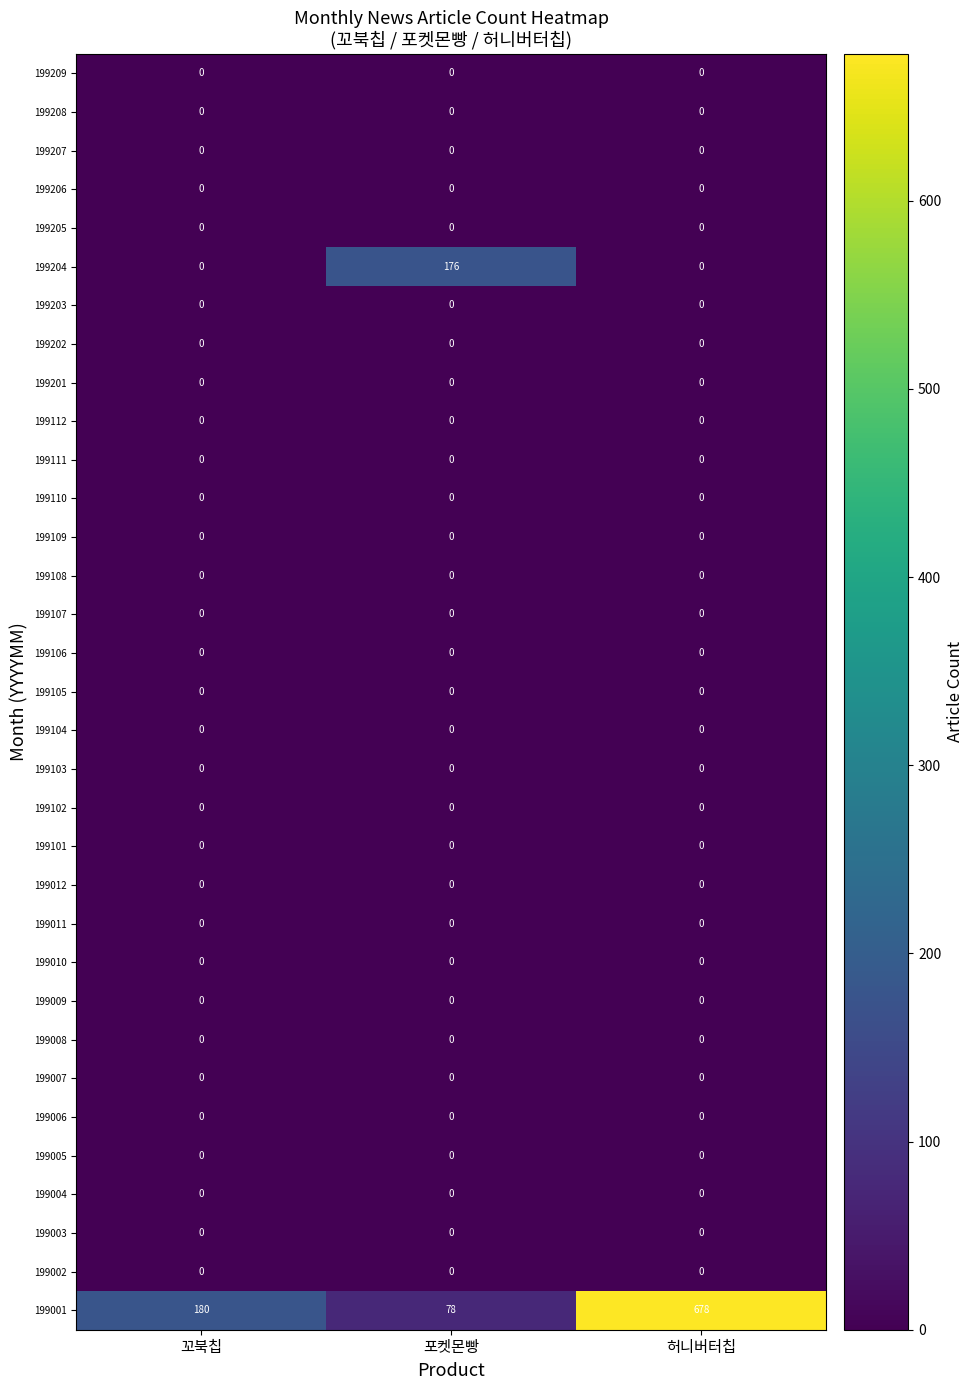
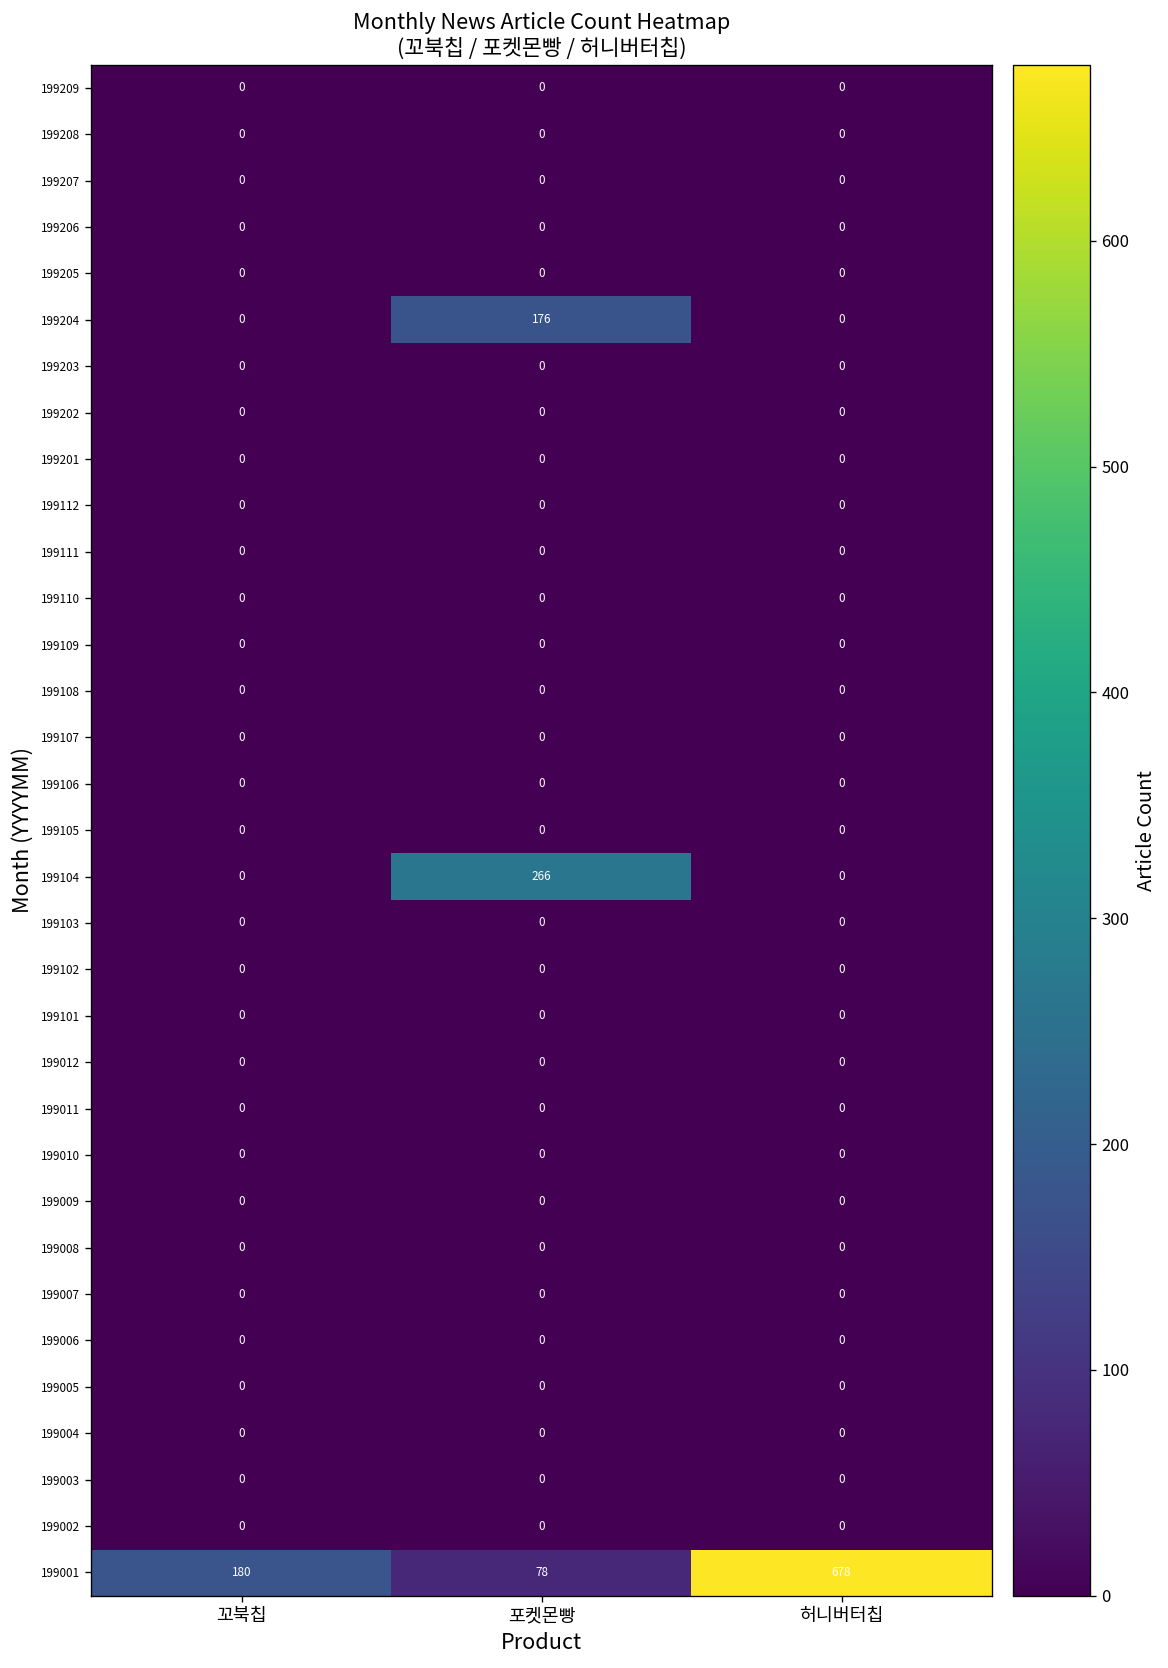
  {
    "199209": {
      "꼬북칩": 0,
      "포켓몬빵": 0,
      "허니버터칩": 0
    },
    "199208": {
      "꼬북칩": 0,
      "포켓몬빵": 0,
      "허니버터칩": 0
    },
    "199207": {
      "꼬북칩": 0,
      "포켓몬빵": 0,
      "허니버터칩": 0
    },
    "199206": {
      "꼬북칩": 0,
      "포켓몬빵": 0,
      "허니버터칩": 0
    },
    "199205": {
      "꼬북칩": 0,
      "포켓몬빵": 0,
      "허니버터칩": 0
    },
    "199204": {
      "꼬북칩": 0,
      "포켓몬빵": 176,
      "허니버터칩": 0
    },
    "199203": {
      "꼬북칩": 0,
      "포켓몬빵": 0,
      "허니버터칩": 0
    },
    "199202": {
      "꼬북칩": 0,
      "포켓몬빵": 0,
      "허니버터칩": 0
    },
    "199201": {
      "꼬북칩": 0,
      "포켓몬빵": 0,
      "허니버터칩": 0
    },
    "199112": {
      "꼬북칩": 0,
      "포켓몬빵": 0,
      "허니버터칩": 0
    },
    "199111": {
      "꼬북칩": 0,
      "포켓몬빵": 0,
      "허니버터칩": 0
    },
    "199110": {
      "꼬북칩": 0,
      "포켓몬빵": 0,
      "허니버터칩": 0
    },
    "199109": {
      "꼬북칩": 0,
      "포켓몬빵": 0,
      "허니버터칩": 0
    },
    "199108": {
      "꼬북칩": 0,
      "포켓몬빵": 0,
      "허니버터칩": 0
    },
    "199107": {
      "꼬북칩": 0,
      "포켓몬빵": 0,
      "허니버터칩": 0
    },
    "199106": {
      "꼬북칩": 0,
      "포켓몬빵": 0,
      "허니버터칩": 0
    },
    "199105": {
      "꼬북칩": 0,
      "포켓몬빵": 0,
      "허니버터칩": 0
    },
    "199104": {
      "꼬북칩": 0,
-     "포켓몬빵": 0,
+     "포켓몬빵": 266,
      "허니버터칩": 0
    },
    "199103": {
      "꼬북칩": 0,
      "포켓몬빵": 0,
      "허니버터칩": 0
    },
    "199102": {
      "꼬북칩": 0,
      "포켓몬빵": 0,
      "허니버터칩": 0
    },
    "199101": {
      "꼬북칩": 0,
      "포켓몬빵": 0,
      "허니버터칩": 0
    },
    "199012": {
      "꼬북칩": 0,
      "포켓몬빵": 0,
      "허니버터칩": 0
    },
    "199011": {
      "꼬북칩": 0,
      "포켓몬빵": 0,
      "허니버터칩": 0
    },
    "199010": {
      "꼬북칩": 0,
      "포켓몬빵": 0,
      "허니버터칩": 0
    },
    "199009": {
      "꼬북칩": 0,
      "포켓몬빵": 0,
      "허니버터칩": 0
    },
    "199008": {
      "꼬북칩": 0,
      "포켓몬빵": 0,
      "허니버터칩": 0
    },
    "199007": {
      "꼬북칩": 0,
      "포켓몬빵": 0,
      "허니버터칩": 0
    },
    "199006": {
      "꼬북칩": 0,
      "포켓몬빵": 0,
      "허니버터칩": 0
    },
    "199005": {
      "꼬북칩": 0,
      "포켓몬빵": 0,
      "허니버터칩": 0
    },
    "199004": {
      "꼬북칩": 0,
      "포켓몬빵": 0,
      "허니버터칩": 0
    },
    "199003": {
      "꼬북칩": 0,
      "포켓몬빵": 0,
      "허니버터칩": 0
    },
    "199002": {
      "꼬북칩": 0,
      "포켓몬빵": 0,
      "허니버터칩": 0
    },
    "199001": {
      "꼬북칩": 180,
      "포켓몬빵": 78,
      "허니버터칩": 678
    }
  }
